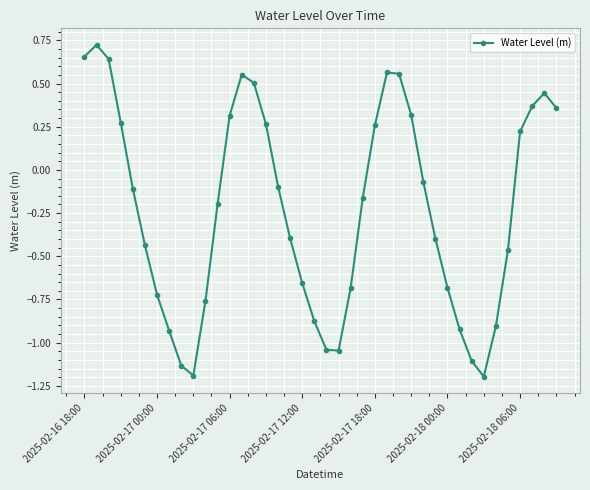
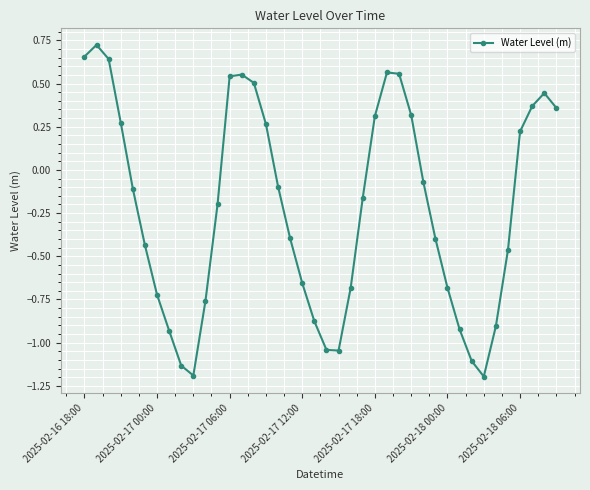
  {
    "2025-02-16 18:00": 0.66,
    "2025-02-17 00:00": -0.72,
-   "2025-02-17 06:00": 0.31,
+   "2025-02-17 06:00": 0.54,
    "2025-02-17 12:00": -0.66,
-   "2025-02-17 18:00": 0.26,
+   "2025-02-17 18:00": 0.31,
    "2025-02-18 00:00": -0.68,
    "2025-02-18 06:00": 0.22
  }
